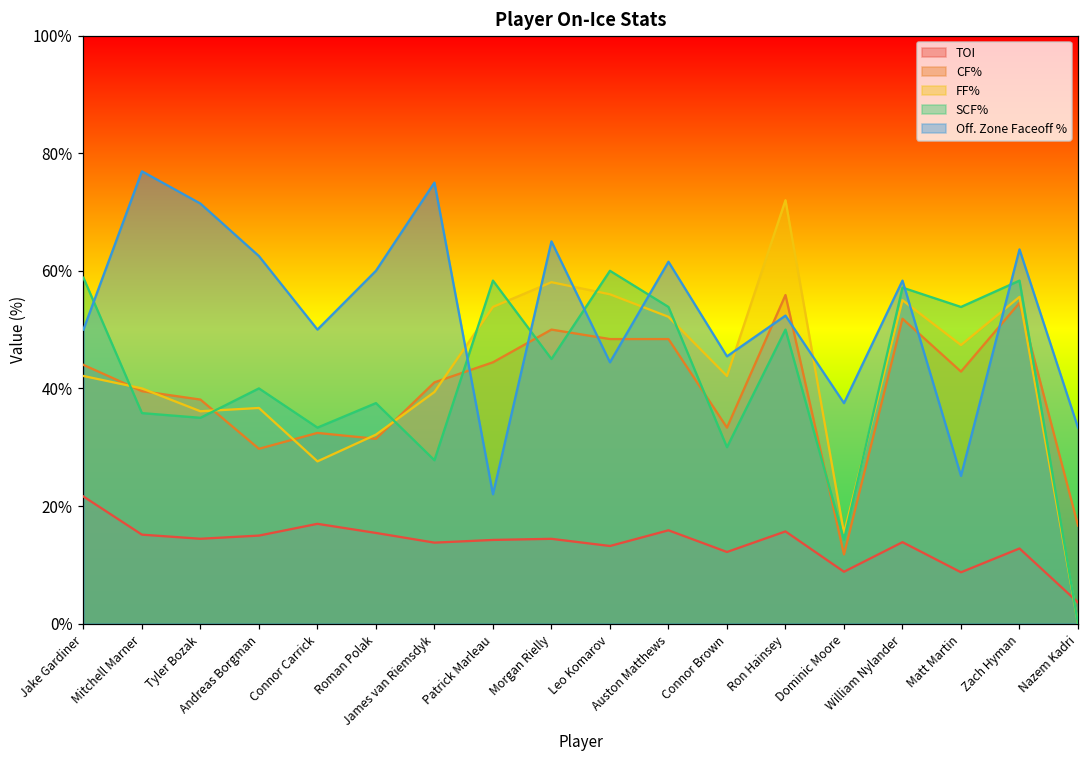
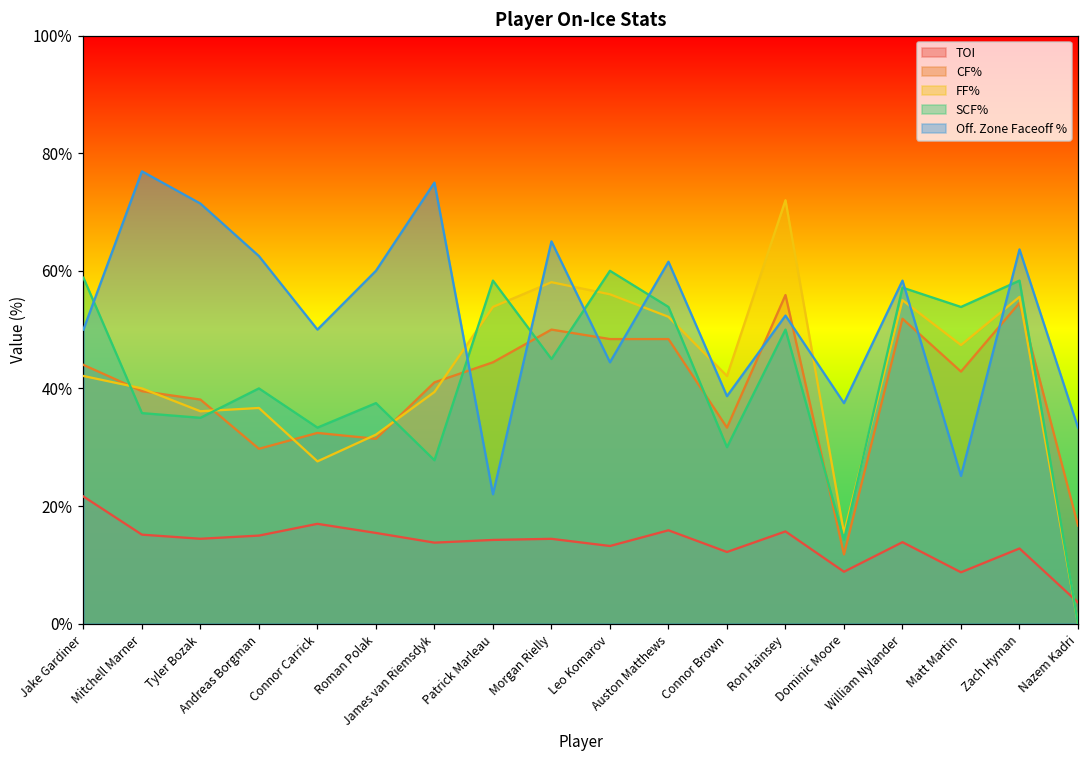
  {
    "SCF%": {
      "Jake Gardiner": "59%",
      "Mitchell Marner": "36%",
      "Tyler Bozak": "35%",
      "Andreas Borgman": "40%",
      "Connor Carrick": "33%",
      "Roman Polak": "38%",
      "James van Riemsdyk": "28%",
      "Patrick Marleau": "58%",
      "Morgan Rielly": "45%",
      "Leo Komarov": "60%",
      "Auston Matthews": "54%",
      "Connor Brown": "30%",
      "Ron Hainsey": "50%",
      "Dominic Moore": "14%",
      "William Nylander": "57%",
      "Matt Martin": "54%",
      "Zach Hyman": "58%"
    },
    "Off. Zone Faceoff %": {
      "Jake Gardiner": "50%",
      "Mitchell Marner": "77%",
      "Tyler Bozak": "71%",
      "Andreas Borgman": "63%",
      "Connor Carrick": "50%",
      "Roman Polak": "60%",
      "James van Riemsdyk": "75%",
      "Patrick Marleau": "22%",
      "Morgan Rielly": "65%",
      "Leo Komarov": "44%",
      "Auston Matthews": "62%",
-     "Connor Brown": "45%",
+     "Connor Brown": "39%",
      "Ron Hainsey": "52%",
      "Dominic Moore": "38%",
      "William Nylander": "58%",
      "Matt Martin": "25%",
      "Zach Hyman": "64%",
      "Nazem Kadri": "33%"
    }
  }
